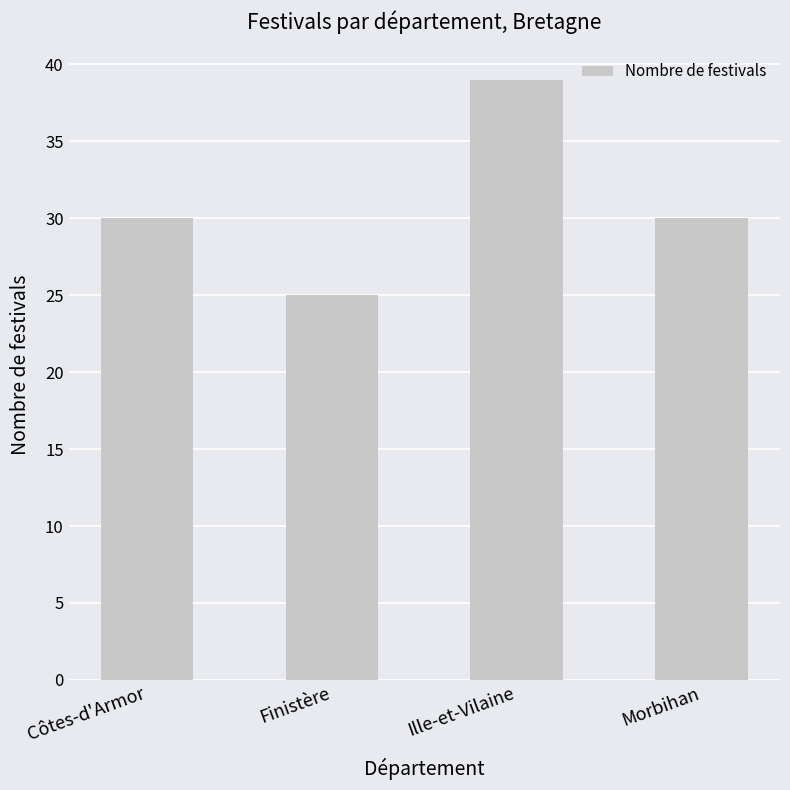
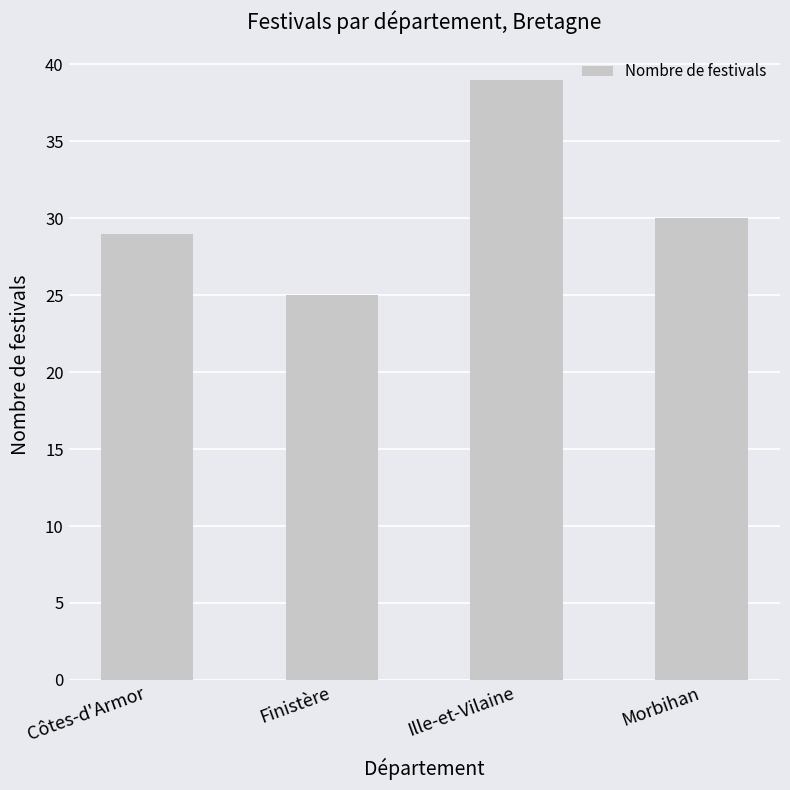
  {
-   "Côtes-d'Armor": 30,
+   "Côtes-d'Armor": 29,
    "Finistère": 25,
    "Ille-et-Vilaine": 39,
    "Morbihan": 30
  }
